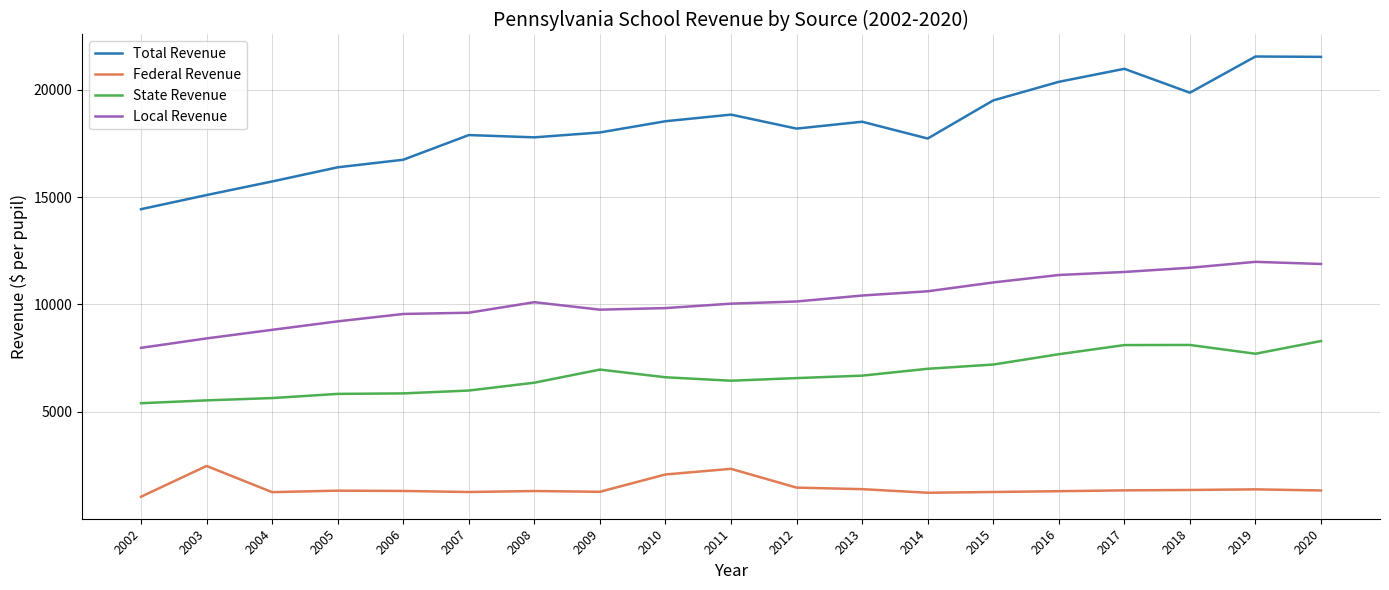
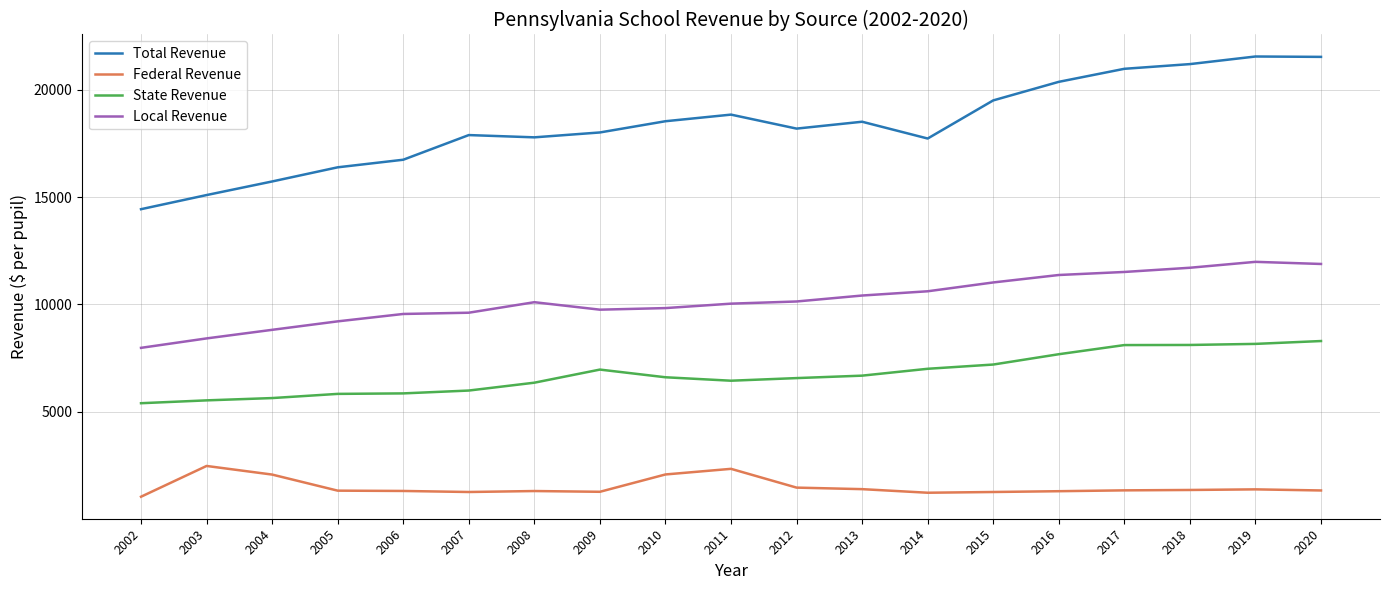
  {
    "Total Revenue": {
      "2002": 14400,
      "2003": 15100,
      "2004": 15700,
      "2005": 16400,
      "2006": 16700,
      "2007": 17900,
      "2008": 17800,
      "2009": 18000,
      "2010": 18500,
      "2011": 18800,
      "2012": 18200,
      "2013": 18500,
      "2014": 17700,
      "2015": 19500,
      "2016": 20400,
      "2017": 21000,
-     "2018": 19900,
+     "2018": 21200,
      "2019": 21500,
      "2020": 21500
    },
    "Federal Revenue": {
      "2002": 1100,
      "2003": 2500,
-     "2004": 1300,
+     "2004": 2100,
      "2005": 1300,
      "2006": 1300,
      "2007": 1300,
      "2008": 1300,
      "2009": 1300,
      "2010": 2100,
      "2011": 2300,
      "2012": 1500,
      "2013": 1400,
      "2014": 1200,
      "2015": 1300,
      "2016": 1300,
      "2017": 1300,
      "2018": 1400,
      "2019": 1400,
      "2020": 1300
    },
    "State Revenue": {
      "2002": 5400,
      "2003": 5500,
      "2004": 5600,
      "2005": 5800,
      "2006": 5900,
      "2007": 6000,
      "2008": 6400,
      "2009": 7000,
      "2010": 6600,
      "2011": 6500,
      "2012": 6600,
      "2013": 6700,
      "2014": 7000,
      "2015": 7200,
      "2016": 7700,
      "2017": 8100,
      "2018": 8100,
-     "2019": 7700,
+     "2019": 8200,
      "2020": 8300
    },
    "Local Revenue": {
      "2002": 8000,
      "2003": 8400,
      "2004": 8800,
      "2005": 9200,
      "2006": 9600,
      "2007": 9600,
      "2008": 10100,
      "2009": 9800,
      "2010": 9800,
      "2011": 10000,
      "2012": 10100,
      "2013": 10400,
      "2014": 10600,
      "2015": 11000,
      "2016": 11400,
      "2017": 11500,
      "2018": 11700,
      "2019": 12000,
      "2020": 11900
    }
  }
